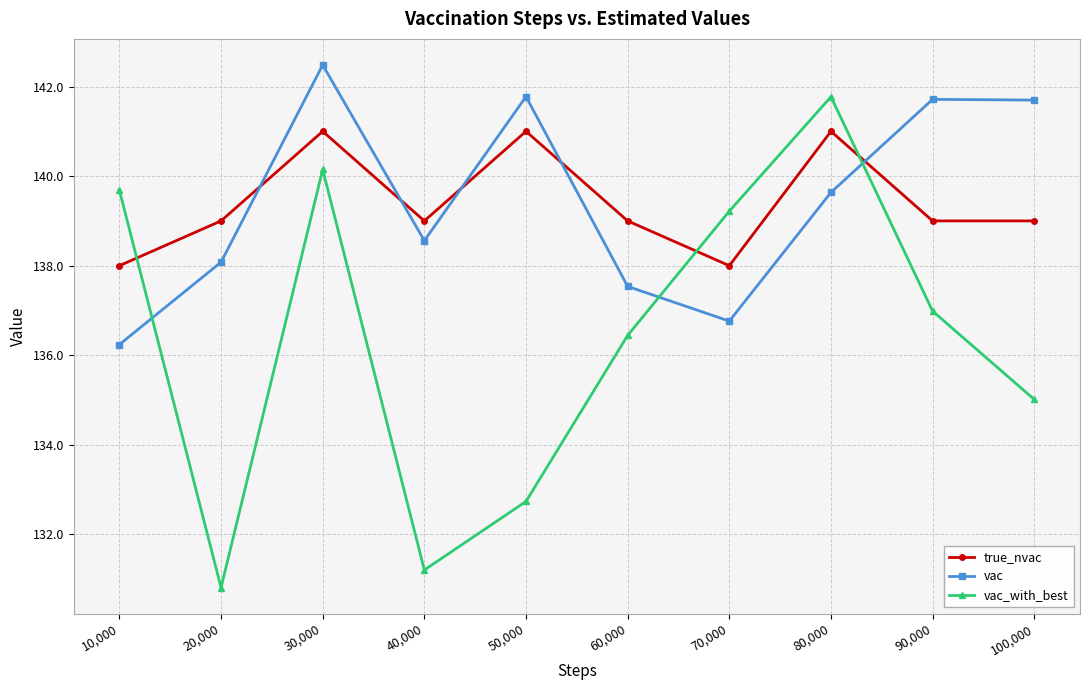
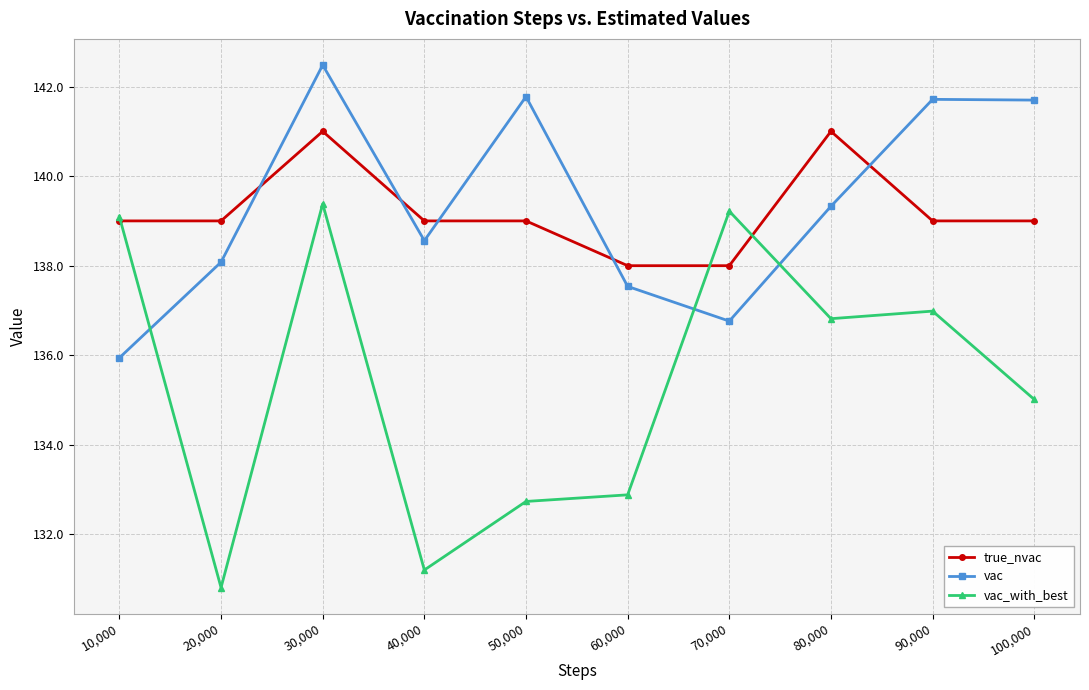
  {
    "true_nvac": {
-     "10,000": 138,
+     "10,000": 139,
      "20,000": 139,
      "30,000": 141,
      "40,000": 139,
-     "50,000": 141,
-     "60,000": 139,
+     "50,000": 139,
+     "60,000": 138,
      "70,000": 138,
      "80,000": 141,
      "90,000": 139,
      "100,000": 139
    },
    "vac": {
-     "10,000": 136.2,
+     "10,000": 135.9,
      "20,000": 138.1,
      "30,000": 142.5,
      "40,000": 138.6,
      "50,000": 141.8,
      "60,000": 137.5,
      "70,000": 136.8,
-     "80,000": 139.6,
+     "80,000": 139.3,
      "90,000": 141.7,
      "100,000": 141.7
    },
    "vac_with_best": {
-     "10,000": 139.7,
+     "10,000": 139.1,
      "20,000": 130.8,
-     "30,000": 140.1,
+     "30,000": 139.4,
      "40,000": 131.2,
      "50,000": 132.7,
-     "60,000": 136.4,
+     "60,000": 132.9,
      "70,000": 139.2,
-     "80,000": 141.8,
+     "80,000": 136.8,
      "90,000": 137.0,
      "100,000": 135.0
    }
  }
